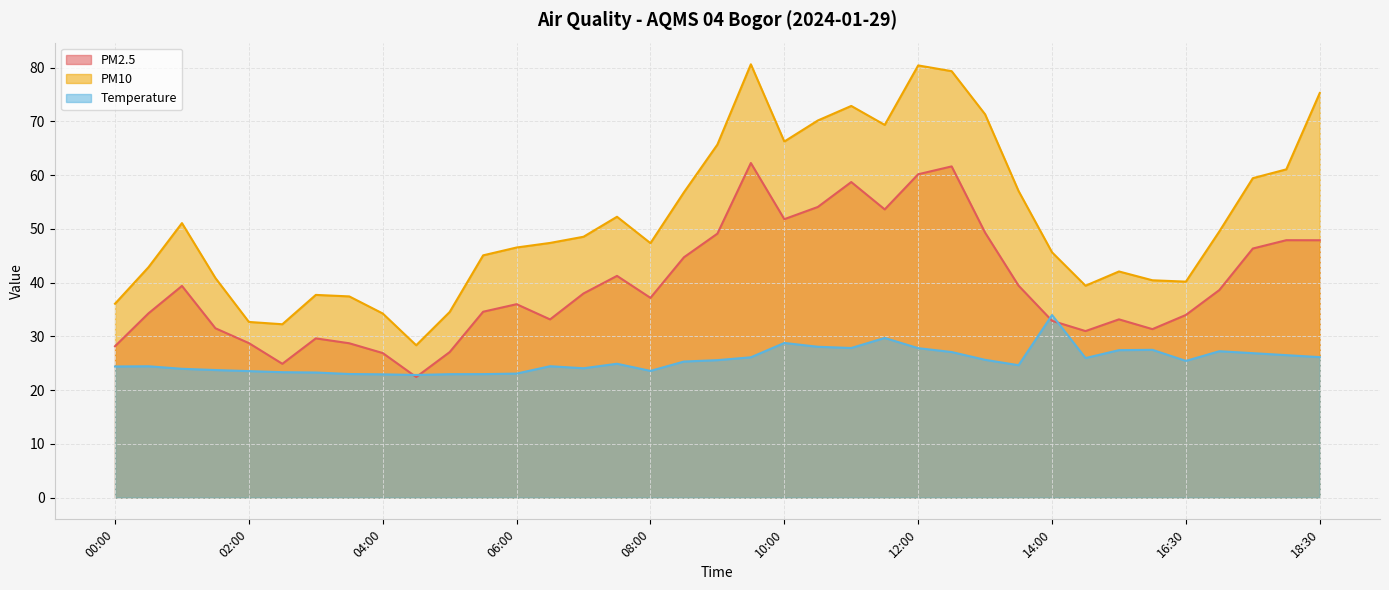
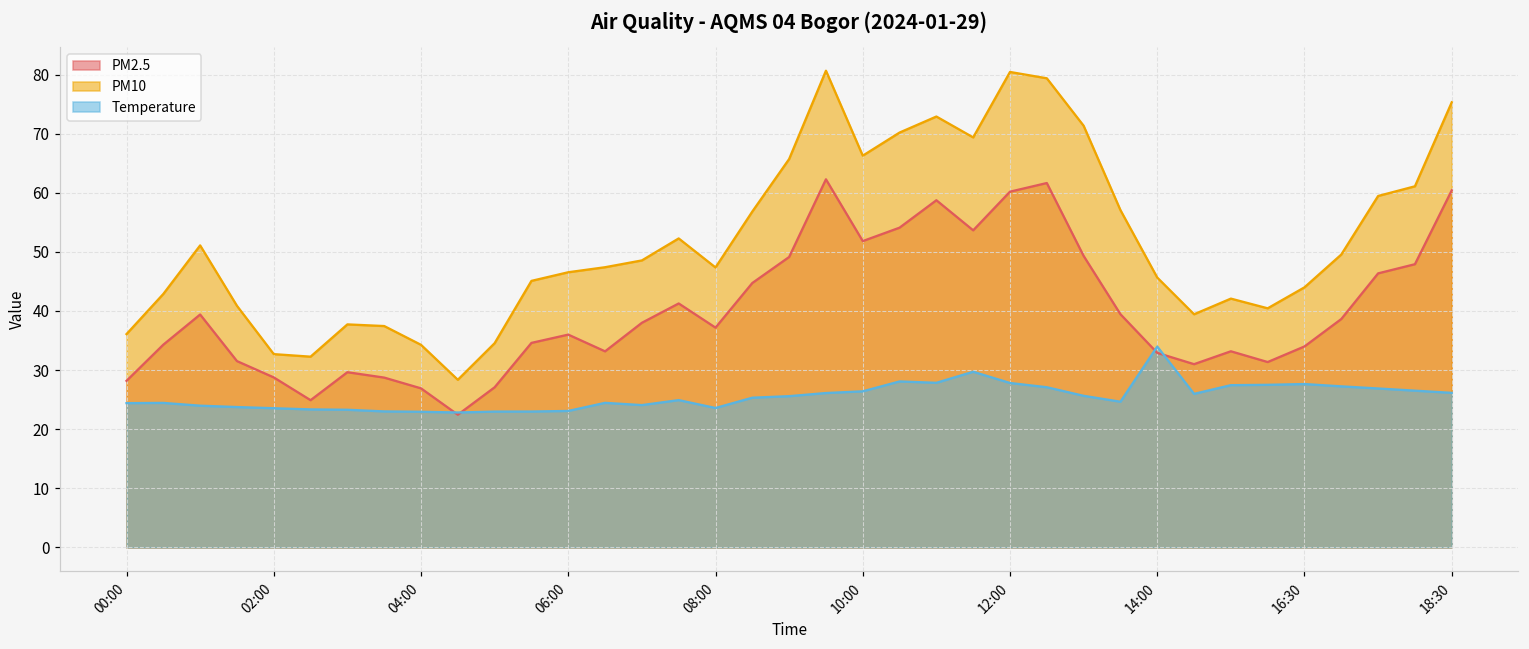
  {
    "PM2.5": {
      "00:00": 28,
      "02:00": 29,
      "04:00": 27,
      "06:00": 36,
      "08:00": 37,
      "10:00": 52,
      "12:00": 60,
      "14:00": 33,
      "16:30": 34,
-     "18:30": 48
+     "18:30": 60
    },
    "PM10": {
      "00:00": 36,
      "02:00": 33,
      "04:00": 34,
      "06:00": 47,
      "08:00": 47,
      "10:00": 66,
      "12:00": 80,
      "14:00": 46,
-     "16:30": 40,
+     "16:30": 44,
      "18:30": 75
    },
    "Temperature": {
      "00:00": 24,
      "02:00": 24,
      "04:00": 23,
      "06:00": 23,
      "08:00": 24,
-     "10:00": 29,
+     "10:00": 26,
      "12:00": 28,
      "14:00": 34,
-     "16:30": 25,
+     "16:30": 28,
      "18:30": 26
    }
  }
